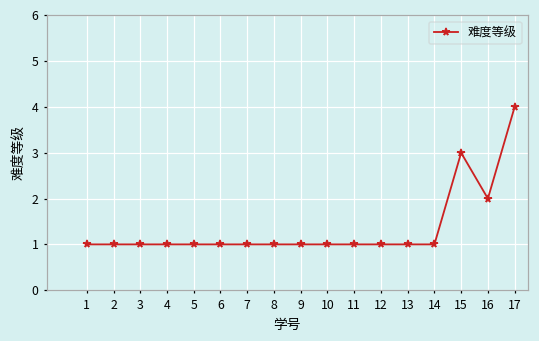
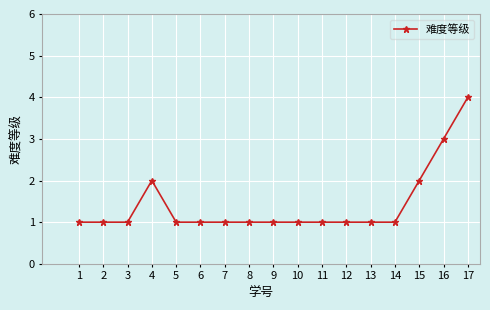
  {
    "1": 1,
    "2": 1,
    "3": 1,
-   "4": 1,
+   "4": 2,
    "5": 1,
    "6": 1,
    "7": 1,
    "8": 1,
    "9": 1,
    "10": 1,
    "11": 1,
    "12": 1,
    "13": 1,
    "14": 1,
-   "15": 3,
-   "16": 2,
+   "15": 2,
+   "16": 3,
    "17": 4
  }
